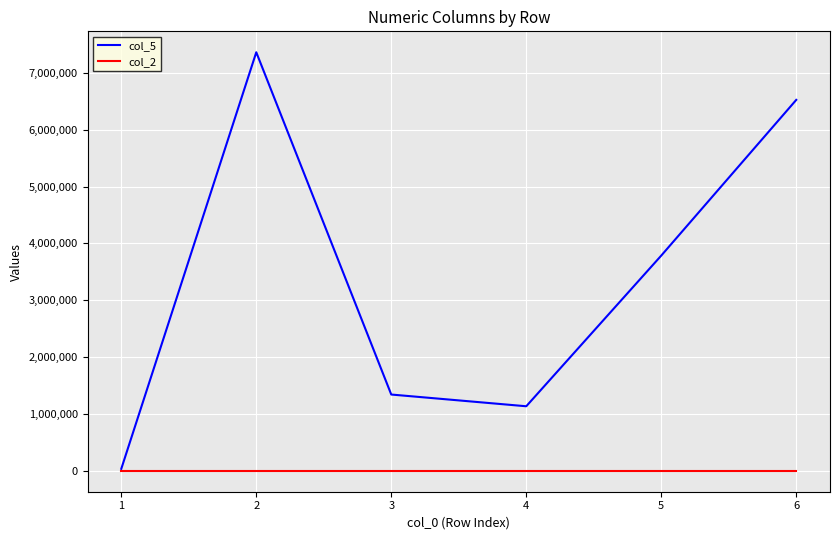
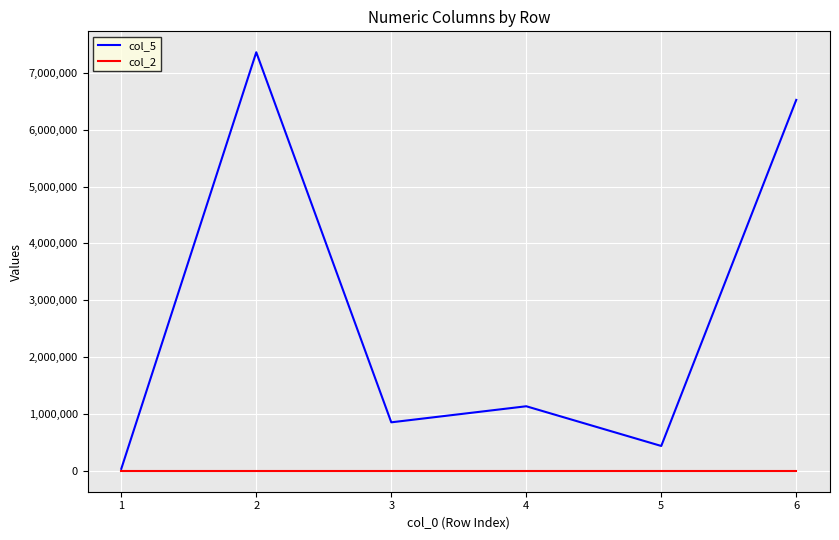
  {
    "col_5": {
      "2": "7,400,000",
-     "3": "1,300,000",
+     "3": "900,000",
      "4": "1,100,000",
-     "5": "3,800,000",
+     "5": "400,000",
      "6": "6,500,000"
    },
    "col_2": {
      "2": "0",
      "3": "0",
      "4": "0",
      "5": "0",
      "6": "0"
    }
  }
